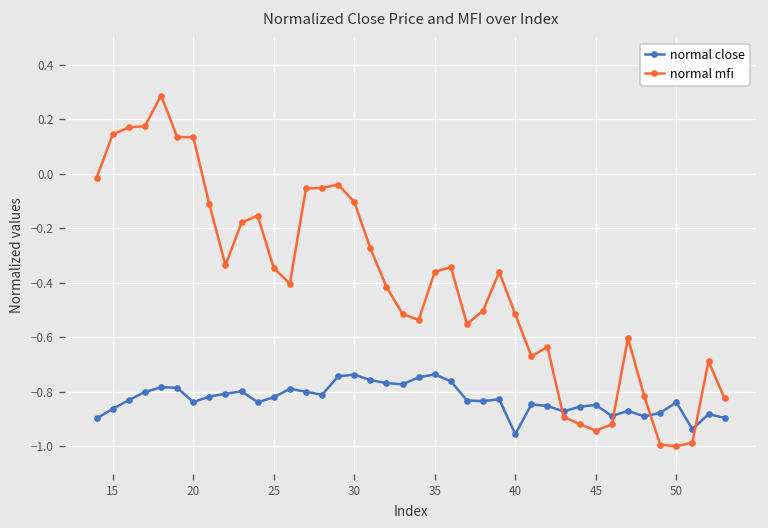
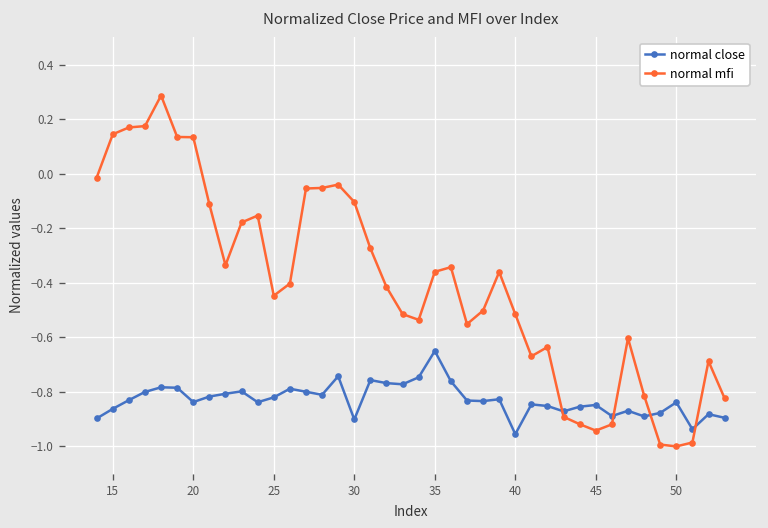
  {
    "normal close": {
      "15": -0.86,
      "20": -0.84,
      "25": -0.82,
-     "30": -0.74,
-     "35": -0.74,
+     "30": -0.90,
+     "35": -0.65,
      "40": -0.96,
      "45": -0.85,
      "50": -0.84
    },
    "normal mfi": {
      "15": 0.14,
      "20": 0.13,
-     "25": -0.35,
+     "25": -0.45,
      "30": -0.10,
      "35": -0.36,
      "40": -0.52,
      "45": -0.94,
      "50": -1.00
    }
  }
